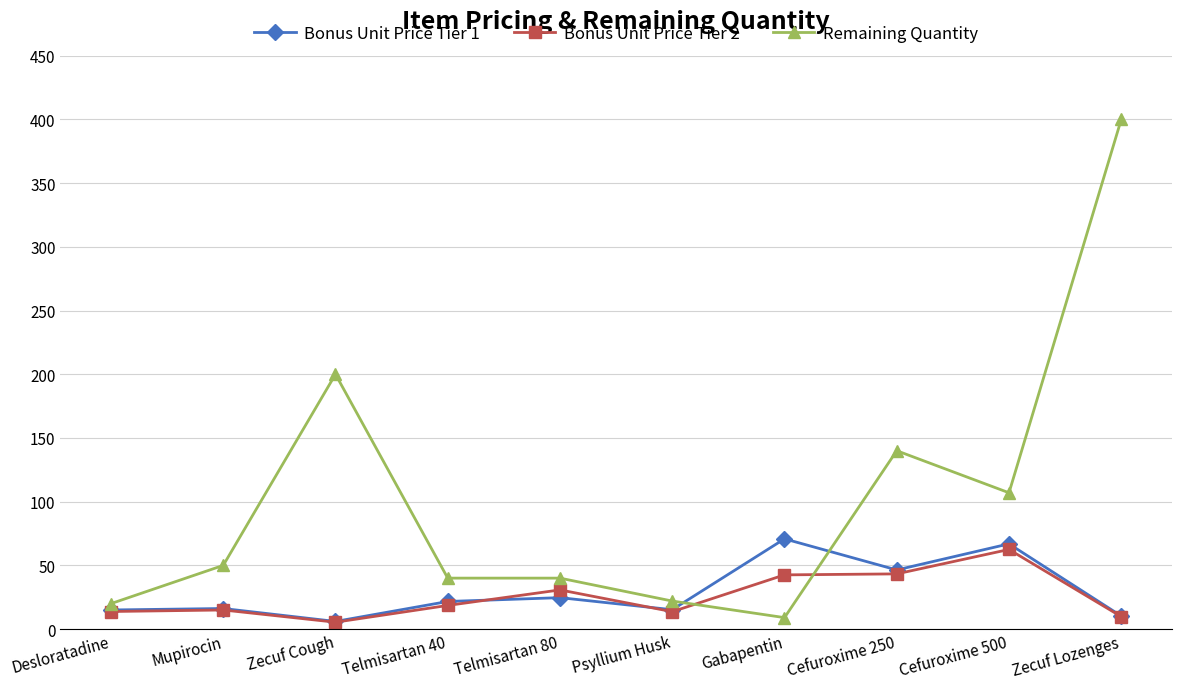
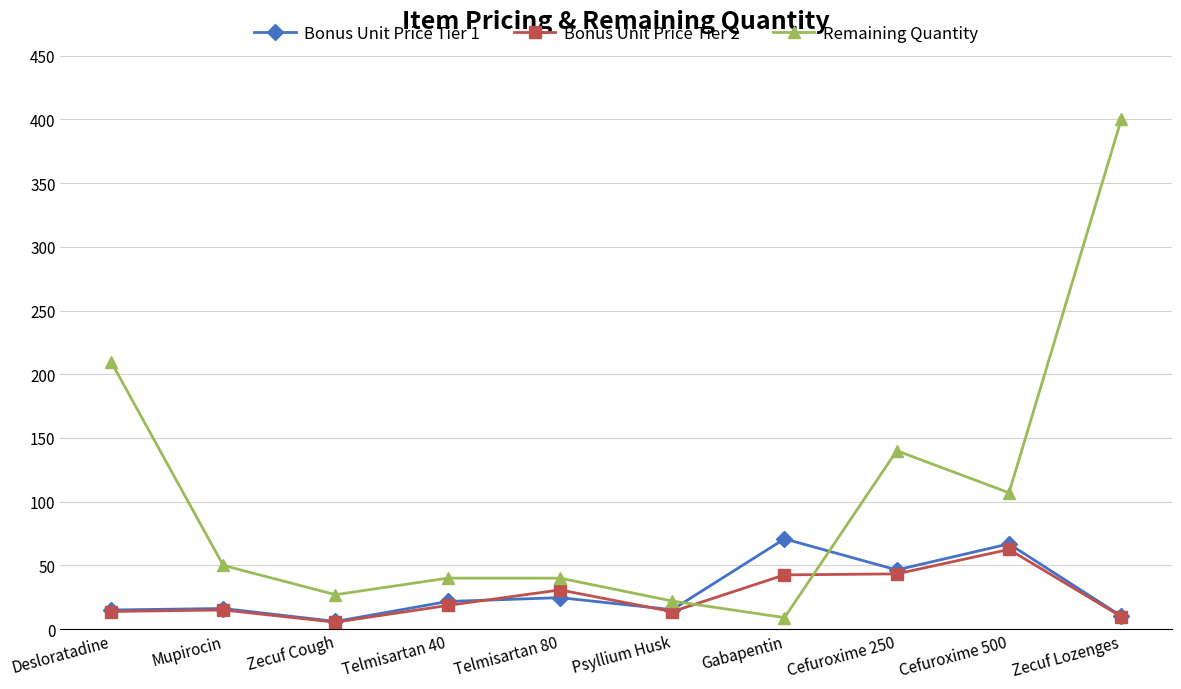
  {
    "Bonus Unit Price Tier 1": {
      "Telmisartan 40": 22,
      "Telmisartan 80": 25,
      "Gabapentin": 71,
      "Cefuroxime 250": 46,
      "Cefuroxime 500": 67
    },
    "Bonus Unit Price Tier 2": {
      "Telmisartan 40": 19,
      "Telmisartan 80": 31,
      "Gabapentin": 43,
      "Cefuroxime 250": 43,
      "Cefuroxime 500": 63
    },
    "Remaining Quantity": {
-     "Desloratadine": 20,
+     "Desloratadine": 210,
      "Mupirocin": 50,
-     "Zecuf Cough": 200,
+     "Zecuf Cough": 27,
      "Telmisartan 40": 40,
      "Telmisartan 80": 40,
      "Psyllium Husk": 22,
      "Gabapentin": 9,
      "Cefuroxime 250": 140,
      "Cefuroxime 500": 107,
      "Zecuf Lozenges": 400
    }
  }
